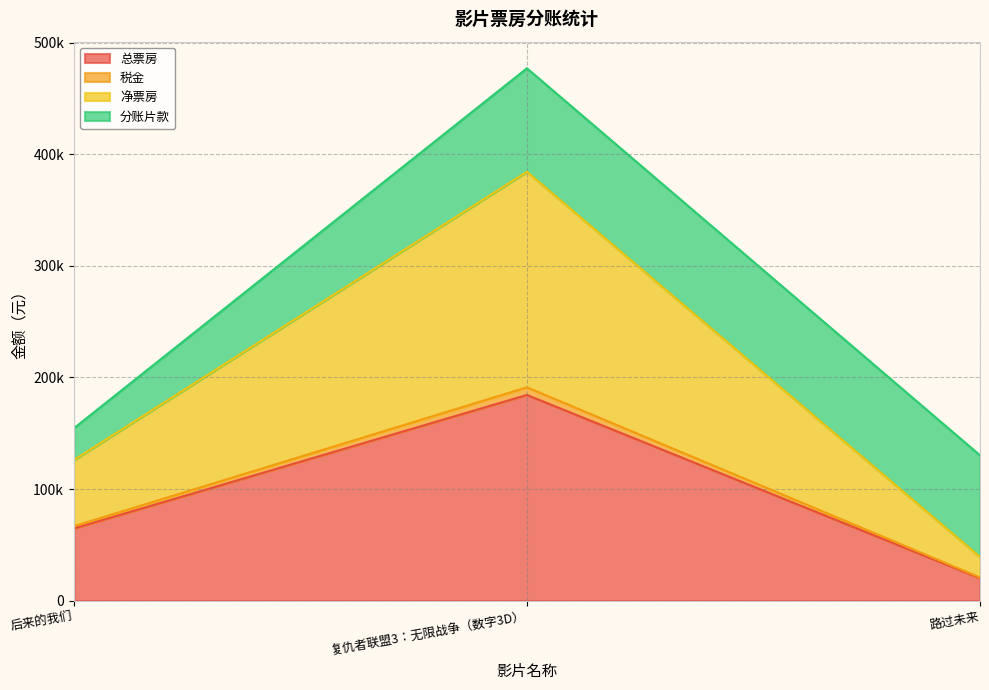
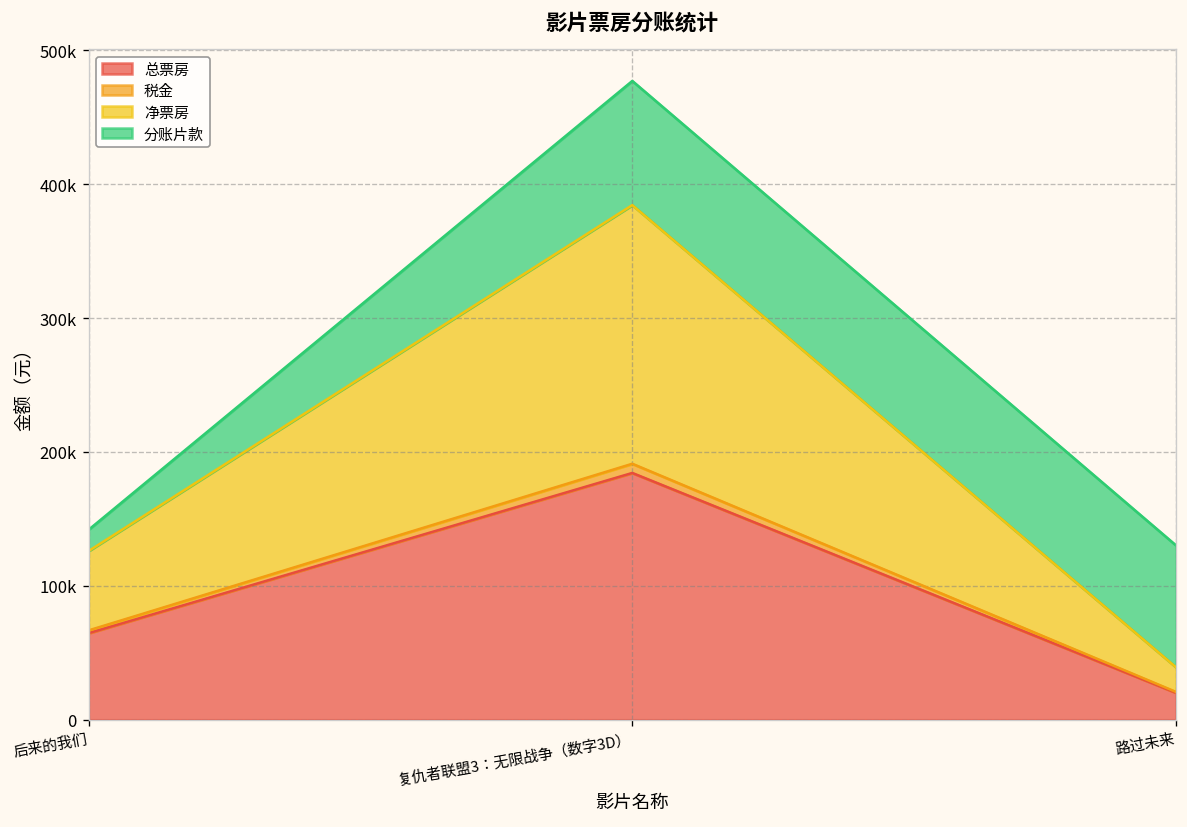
  {
    "总票房": {
      "复仇者联盟3：无限战争（数字3D）": 184000
    },
    "分账片款": {
-     "后来的我们": 28000,
+     "后来的我们": 16000,
      "复仇者联盟3：无限战争（数字3D）": 93000,
      "路过未来": 91000
    }
  }
